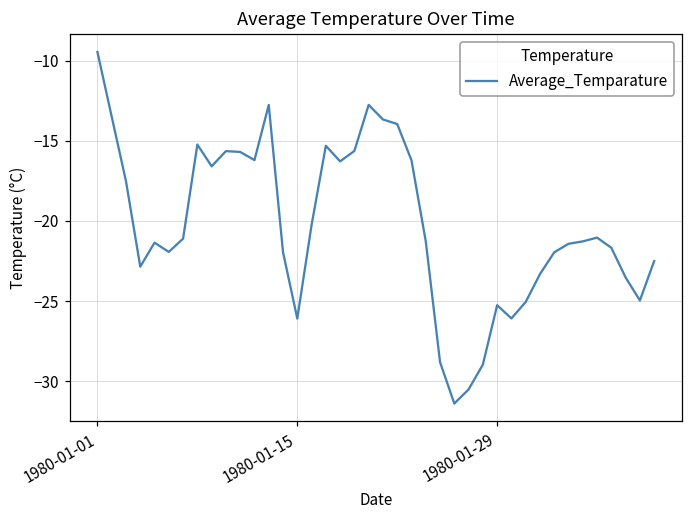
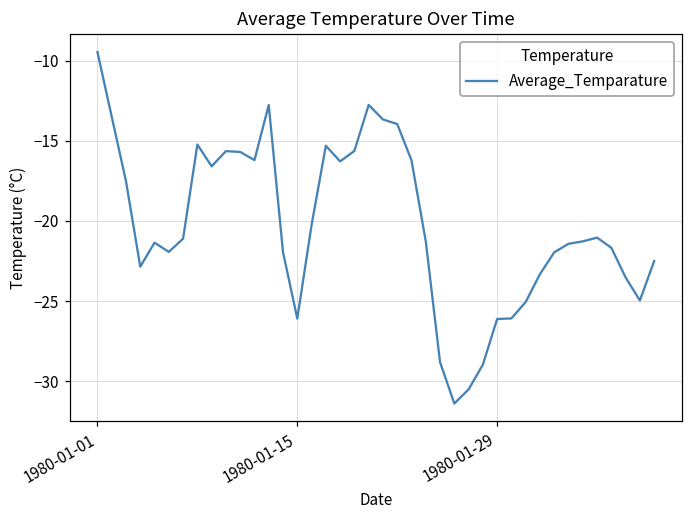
  {
    "1980-01-01": -9.5,
    "1980-01-15": -26.1,
-   "1980-01-29": -25.2
+   "1980-01-29": -26.1
  }
